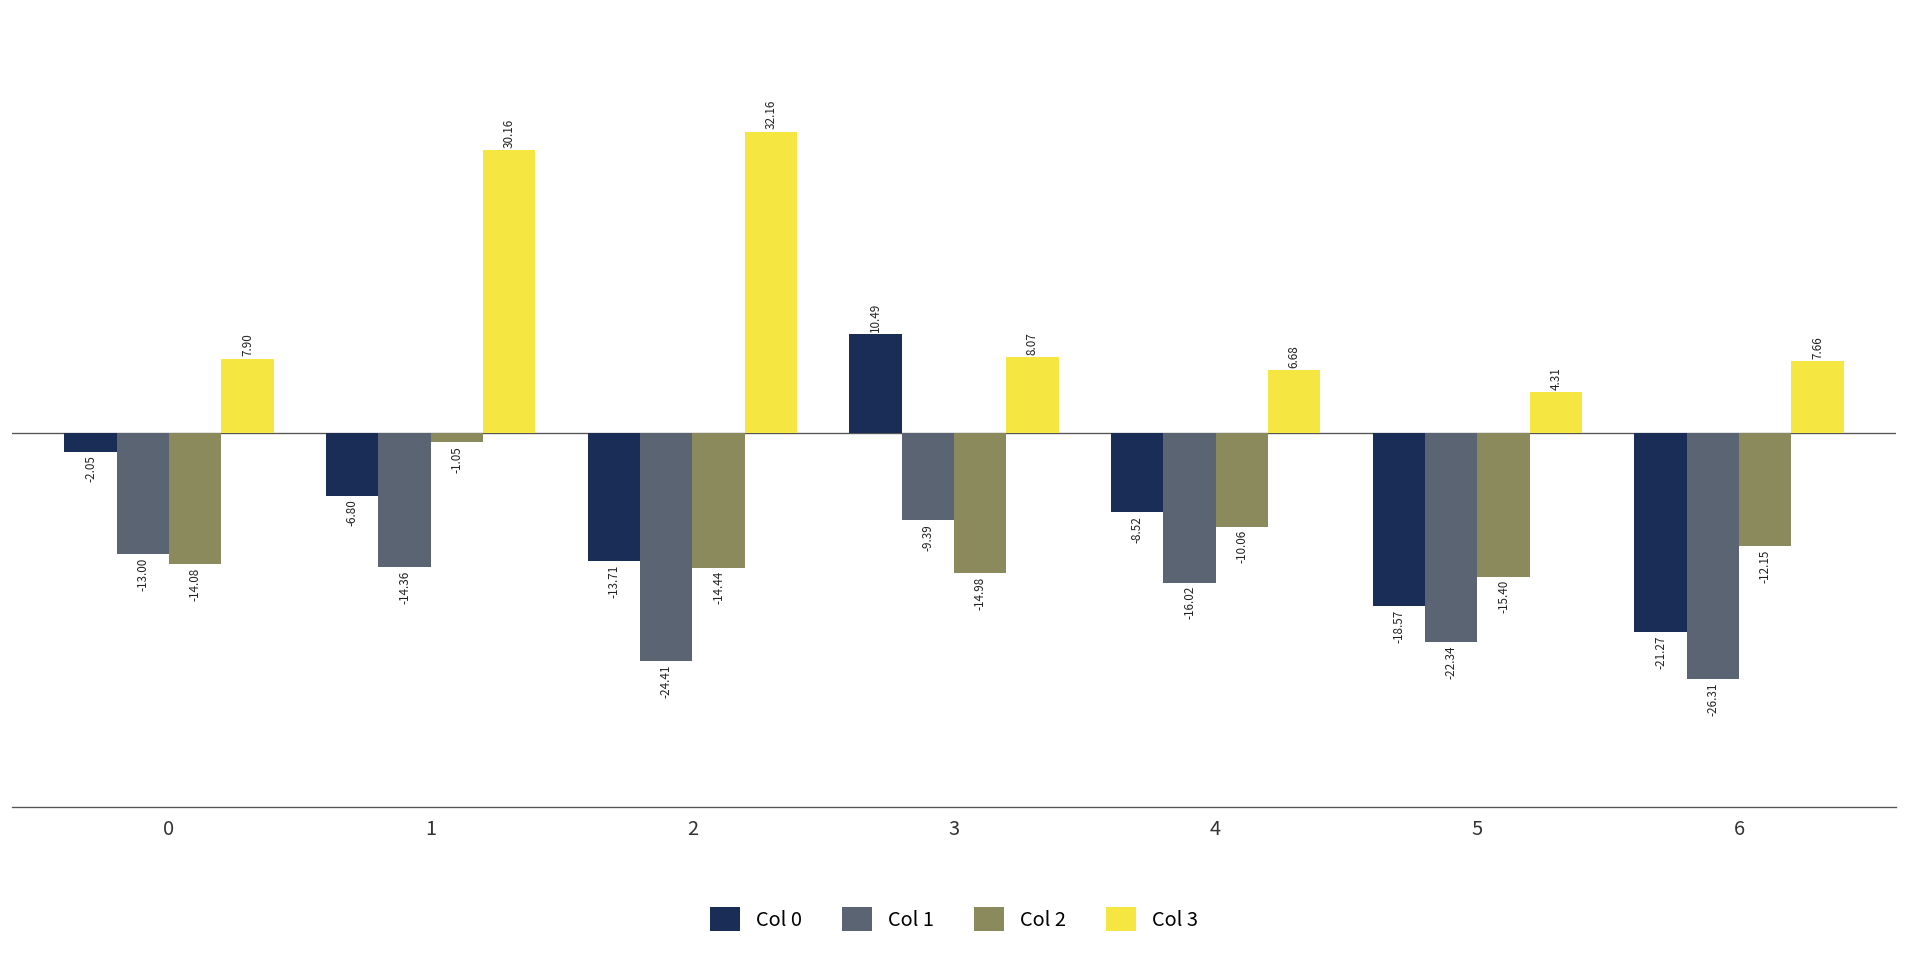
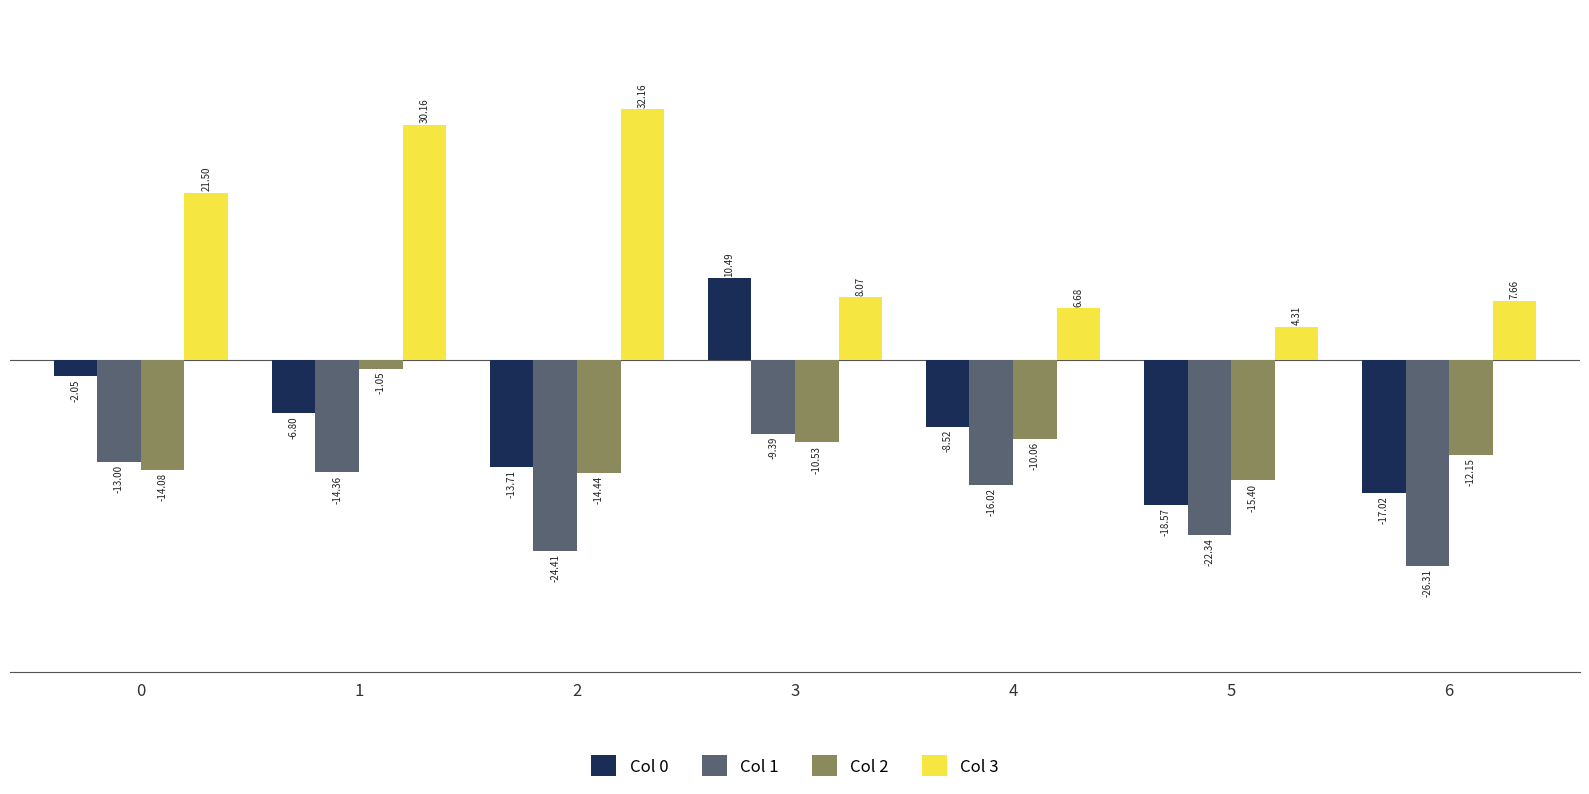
  {
    "Col 0": {
      "0": -2.05,
      "1": -6.80,
      "2": -13.71,
      "3": 10.49,
      "4": -8.52,
      "5": -18.57,
-     "6": -21.27
+     "6": -17.02
    },
    "Col 1": {
      "0": -13.00,
      "1": -14.36,
      "2": -24.41,
      "3": -9.39,
      "4": -16.02,
      "5": -22.34,
      "6": -26.31
    },
    "Col 2": {
      "0": -14.08,
      "1": -1.05,
      "2": -14.44,
-     "3": -14.98,
+     "3": -10.53,
      "4": -10.06,
      "5": -15.40,
      "6": -12.15
    },
    "Col 3": {
-     "0": 7.90,
+     "0": 21.50,
      "1": 30.16,
      "2": 32.16,
      "3": 8.07,
      "4": 6.68,
      "5": 4.31,
      "6": 7.66
    }
  }
